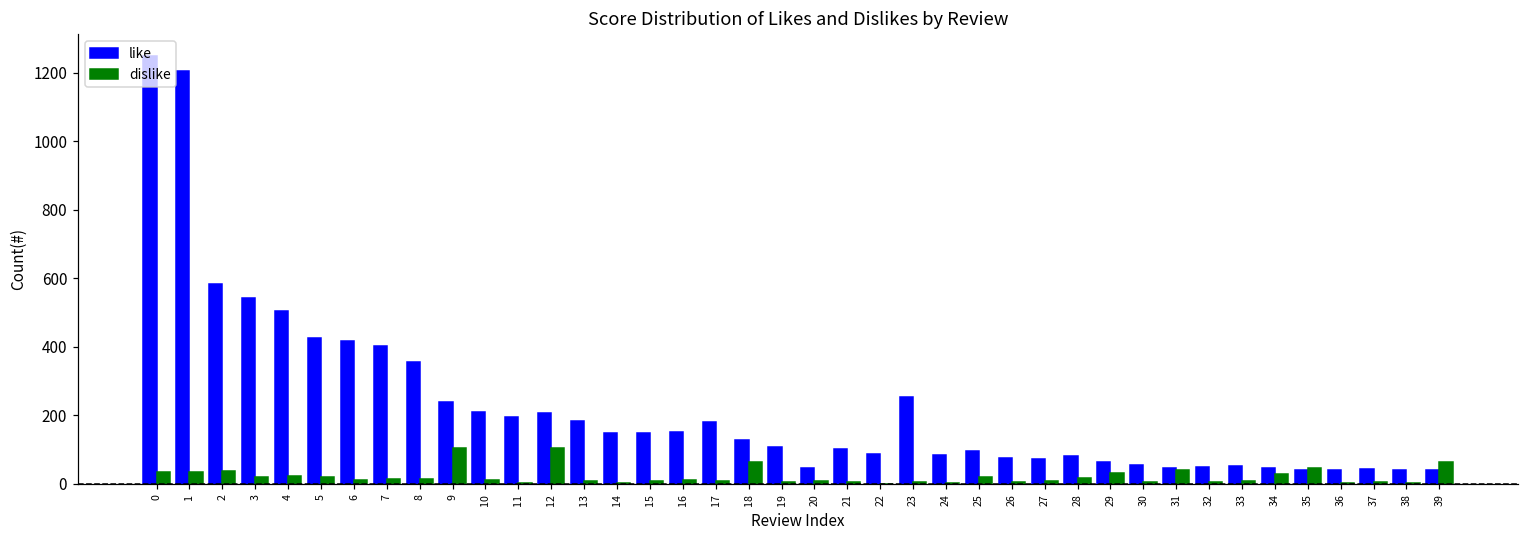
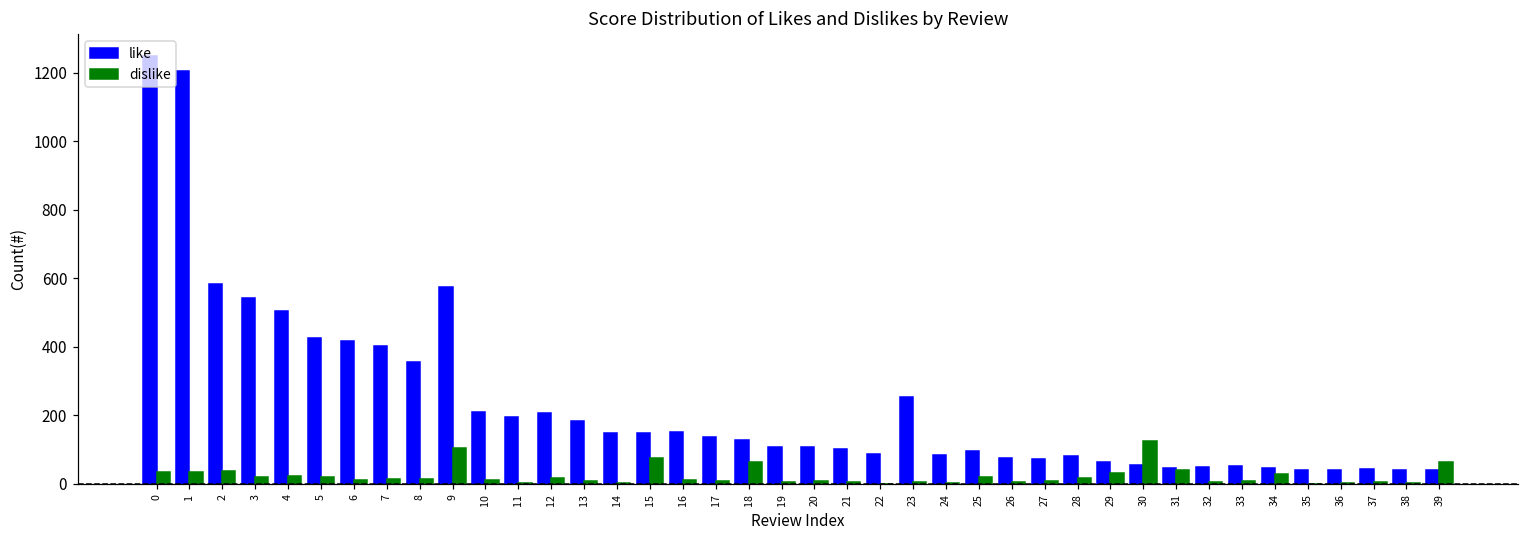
  {
    "like": {
      "1": 1210,
      "2": 580,
      "3": 540,
      "4": 500,
      "5": 430,
      "6": 420,
      "7": 400,
      "8": 360,
-     "9": 240,
+     "9": 580,
      "10": 210,
      "11": 190,
      "12": 210,
      "13": 180,
      "14": 150,
      "15": 150,
      "16": 150,
-     "17": 180,
+     "17": 140,
      "18": 130,
      "19": 110,
-     "20": 50,
+     "20": 110,
      "21": 100,
      "22": 90,
      "23": 250,
      "24": 90,
      "25": 100,
      "26": 70,
      "27": 70,
      "28": 80,
      "29": 60,
      "30": 50,
      "31": 50,
      "32": 50,
      "33": 50,
      "34": 50,
      "35": 40,
      "36": 40,
      "37": 40,
      "38": 40,
      "39": 40
    },
    "dislike": {
      "0": 40,
      "1": 40,
      "2": 40,
      "3": 20,
      "4": 20,
      "5": 20,
      "6": 10,
      "7": 20,
      "8": 10,
      "9": 100,
      "10": 10,
-     "12": 100,
+     "12": 20,
      "13": 10,
-     "15": 10,
+     "15": 80,
      "16": 10,
      "18": 60,
      "20": 10,
      "22": 0,
      "25": 20,
      "28": 20,
      "29": 30,
-     "30": 10,
+     "30": 130,
      "31": 40,
      "34": 30,
-     "35": 50,
+     "35": 0,
      "39": 60
    }
  }
